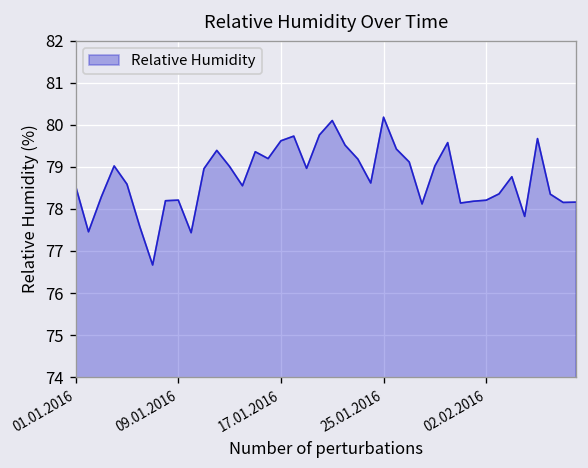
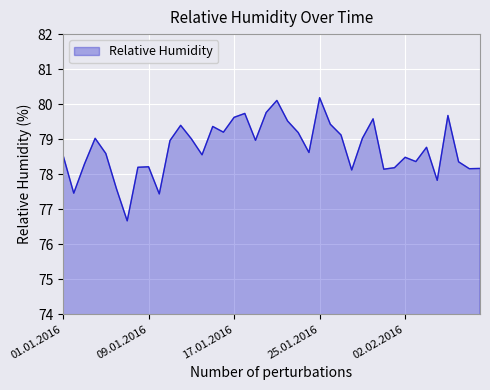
  {
    "01.01.2016": 78.5,
    "09.01.2016": 78.2,
    "17.01.2016": 79.6,
    "25.01.2016": 80.2,
-   "02.02.2016": 78.2
+   "02.02.2016": 78.5
  }
